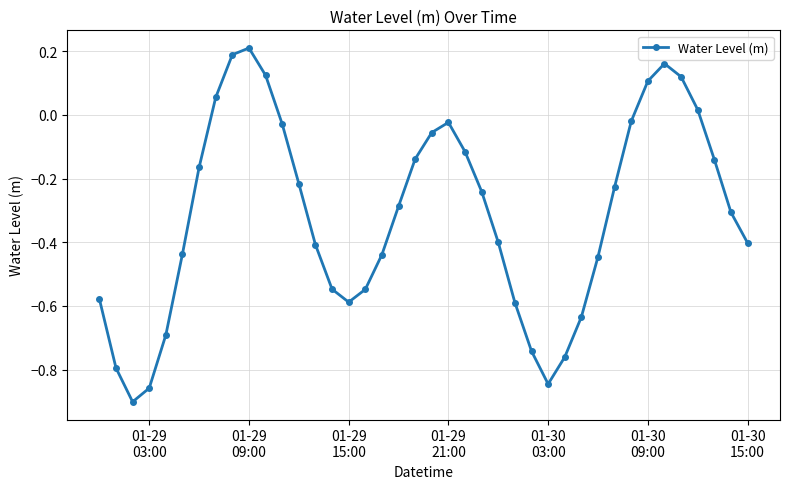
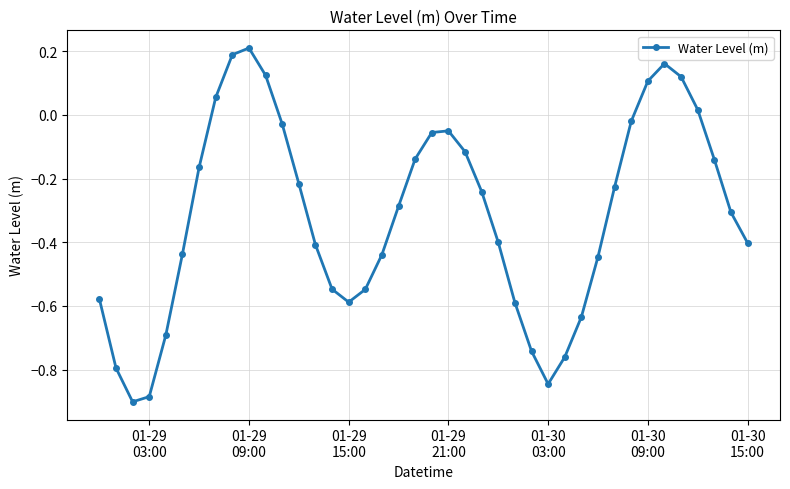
  {
-   "01-29 03:00": -0.86,
+   "01-29 03:00": -0.88,
    "01-29 09:00": 0.21,
    "01-29 15:00": -0.59,
-   "01-29 21:00": -0.02,
+   "01-29 21:00": -0.05,
    "01-30 03:00": -0.85,
    "01-30 09:00": 0.11,
    "01-30 15:00": -0.40
  }
